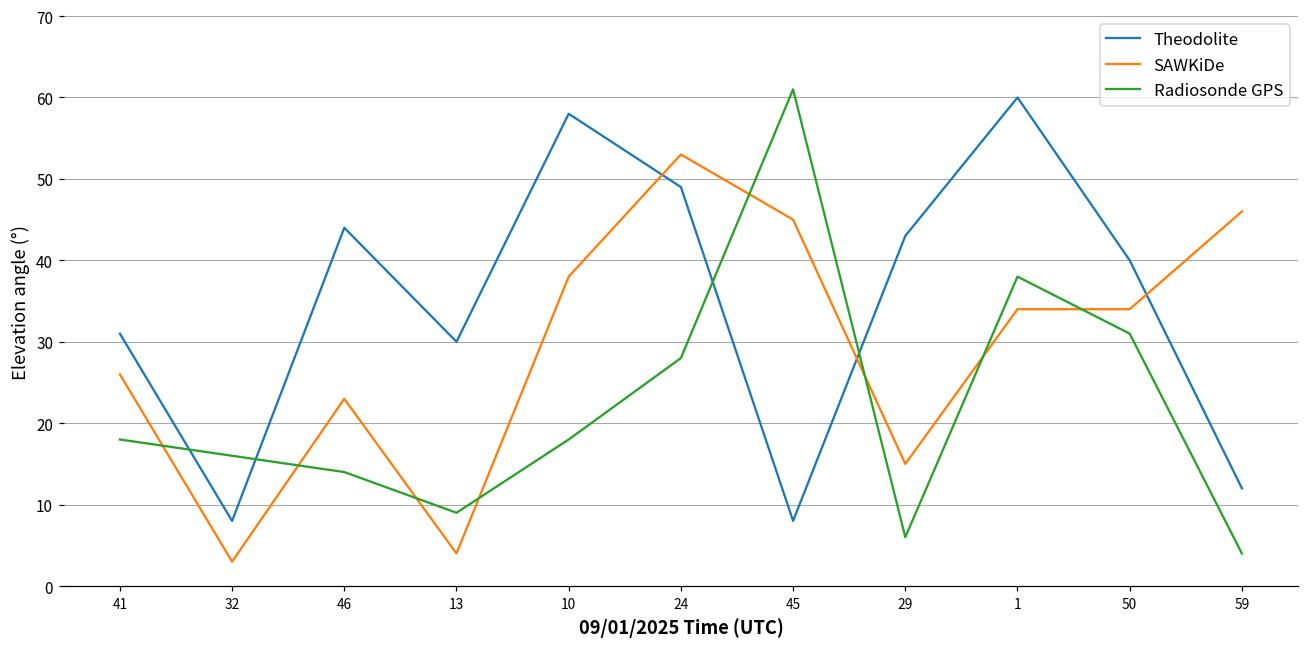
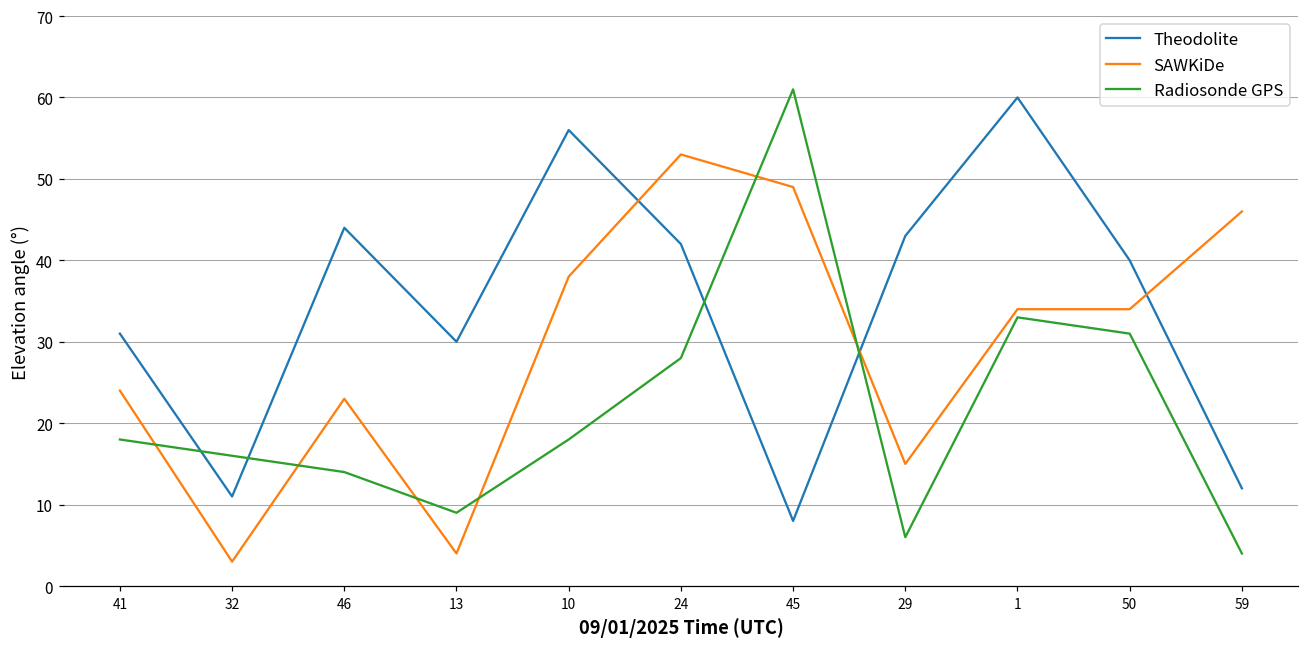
  {
    "Theodolite": {
      "41": 31,
-     "32": 8,
+     "32": 11,
      "46": 44,
      "13": 30,
-     "10": 58,
-     "24": 49,
+     "10": 56,
+     "24": 42,
      "45": 8,
      "29": 43,
      "1": 60,
      "50": 40,
      "59": 12
    },
    "SAWKiDe": {
-     "41": 26,
+     "41": 24,
      "32": 3,
      "46": 23,
      "13": 4,
      "10": 38,
      "24": 53,
-     "45": 45,
+     "45": 49,
      "29": 15,
      "1": 34,
      "50": 34,
      "59": 46
    },
    "Radiosonde GPS": {
      "41": 18,
      "32": 16,
      "46": 14,
      "13": 9,
      "10": 18,
      "24": 28,
      "45": 61,
      "29": 6,
-     "1": 38,
+     "1": 33,
      "50": 31,
      "59": 4
    }
  }
